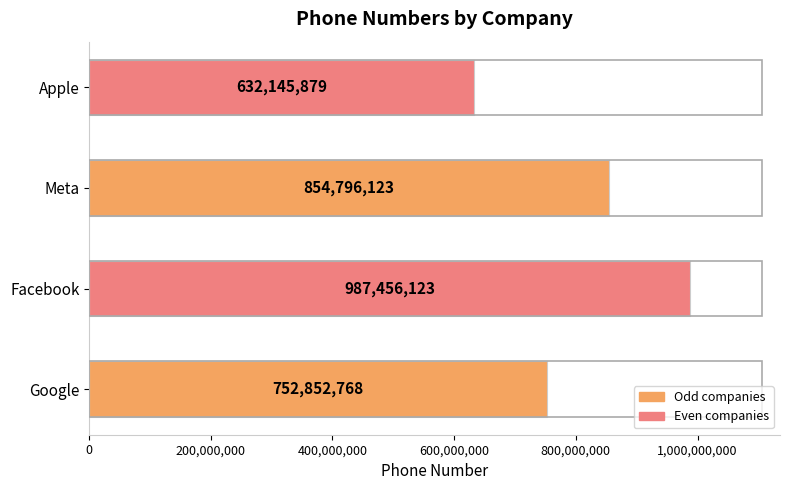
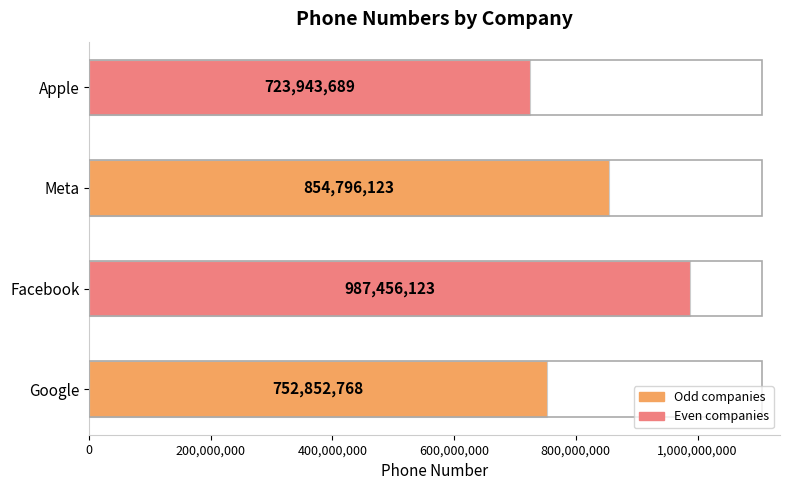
  {
-   "Apple": "632,145,879",
+   "Apple": "723,943,689",
    "Meta": "854,796,123",
    "Facebook": "987,456,123",
    "Google": "752,852,768"
  }
